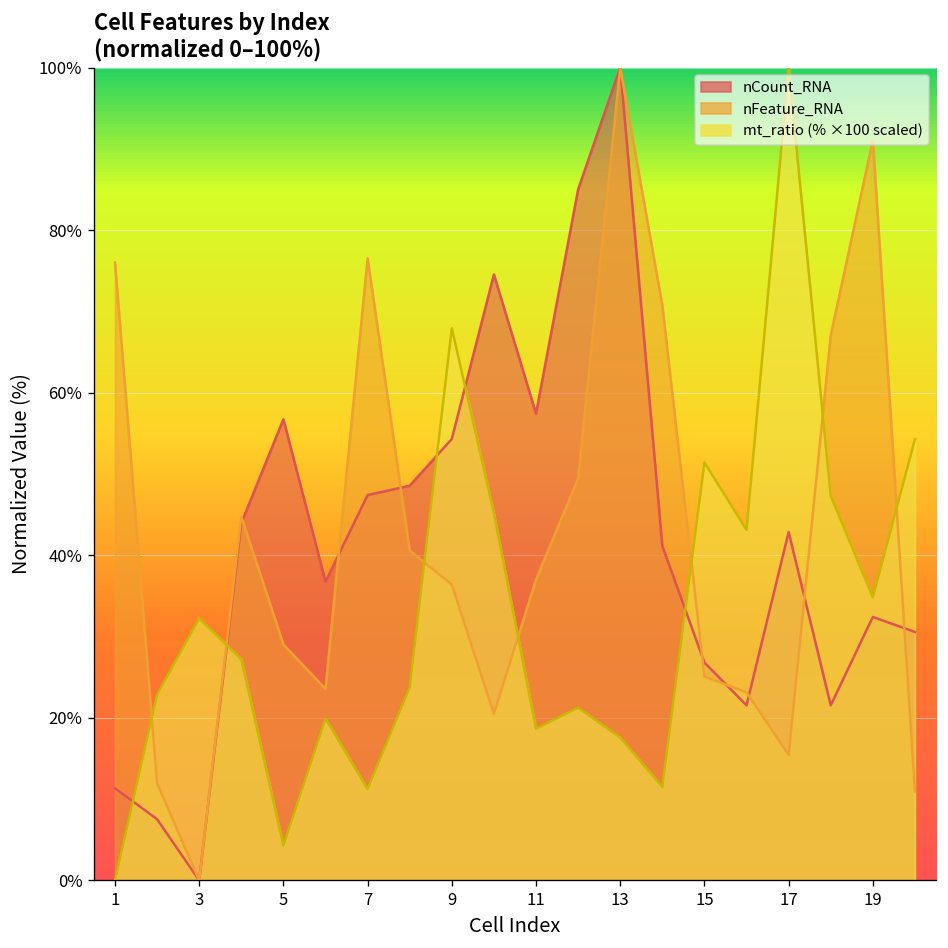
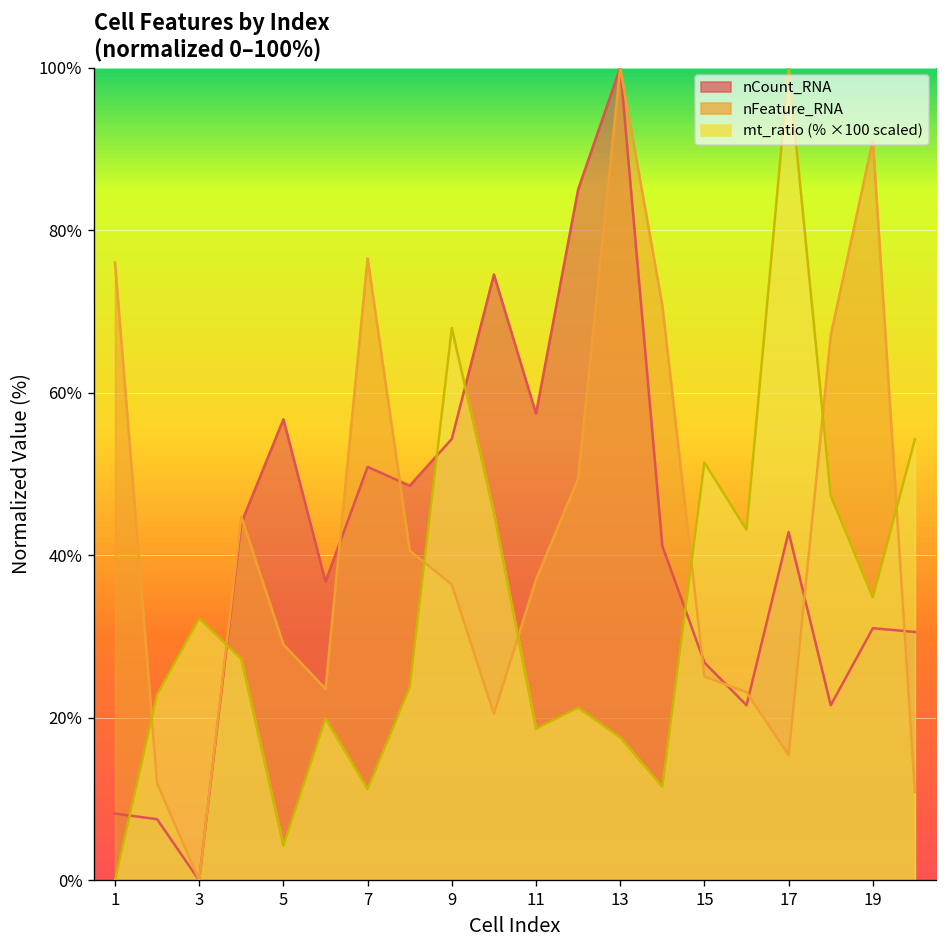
  {
    "nCount_RNA": {
-     "1": "11%",
+     "1": "8%",
      "5": "57%",
-     "7": "47%",
+     "7": "51%",
      "9": "54%",
      "11": "57%",
      "15": "27%",
      "17": "43%",
-     "19": "32%"
+     "19": "31%"
    }
  }
